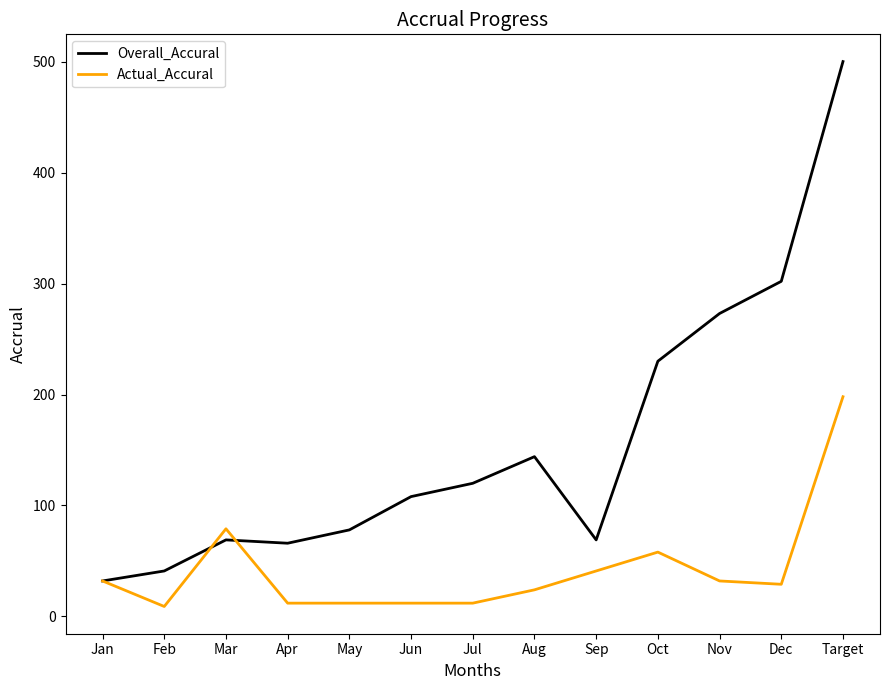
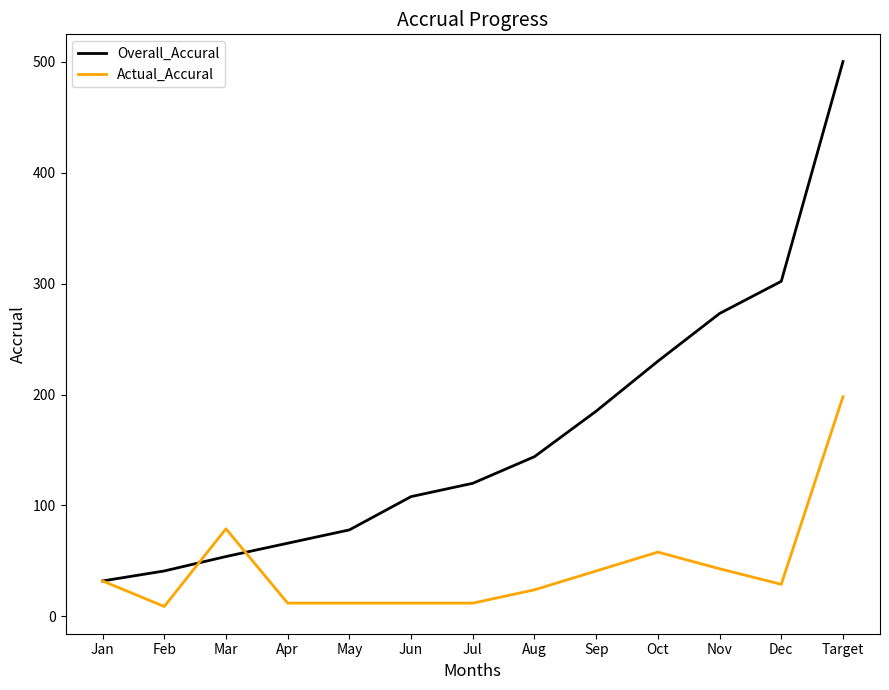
  {
    "Overall_Accural": {
      "Feb": 41,
-     "Mar": 69,
+     "Mar": 54,
      "Apr": 66,
      "May": 78,
      "Jun": 108,
      "Jul": 120,
      "Aug": 144,
-     "Sep": 69,
+     "Sep": 185,
      "Oct": 230,
      "Nov": 273,
      "Dec": 302,
      "Target": 500
    },
    "Actual_Accural": {
      "Feb": 9,
      "Mar": 79,
      "Apr": 12,
      "May": 12,
      "Jun": 12,
      "Jul": 12,
      "Aug": 24,
      "Sep": 41,
      "Oct": 58,
-     "Nov": 32,
+     "Nov": 43,
      "Dec": 29,
      "Target": 198
    }
  }
